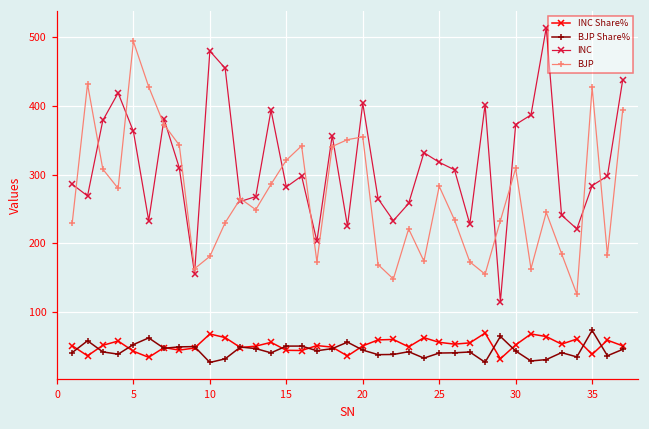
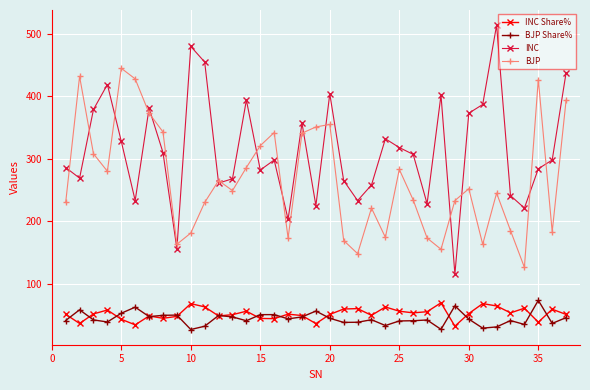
  {
    "INC Share%": {
      "5": 40,
      "10": 70,
      "15": 40,
      "20": 50,
      "25": 60,
      "30": 50,
      "35": 40
    },
    "BJP Share%": {
      "5": 50,
      "10": 30,
      "15": 50,
      "20": 40,
      "25": 40,
      "30": 40,
      "35": 70
    },
    "INC": {
-     "5": 360,
+     "5": 330,
      "10": 480,
      "15": 280,
      "20": 400,
      "25": 320,
      "30": 370,
      "35": 280
    },
    "BJP": {
-     "5": 490,
+     "5": 450,
      "10": 180,
      "15": 320,
      "20": 360,
      "25": 280,
-     "30": 310,
+     "30": 250,
      "35": 430
    }
  }
